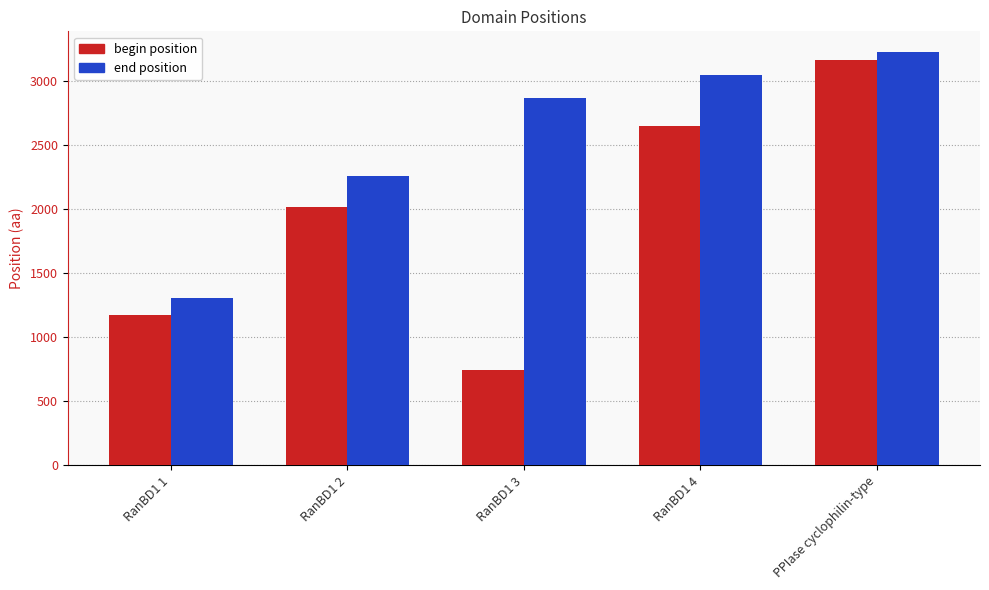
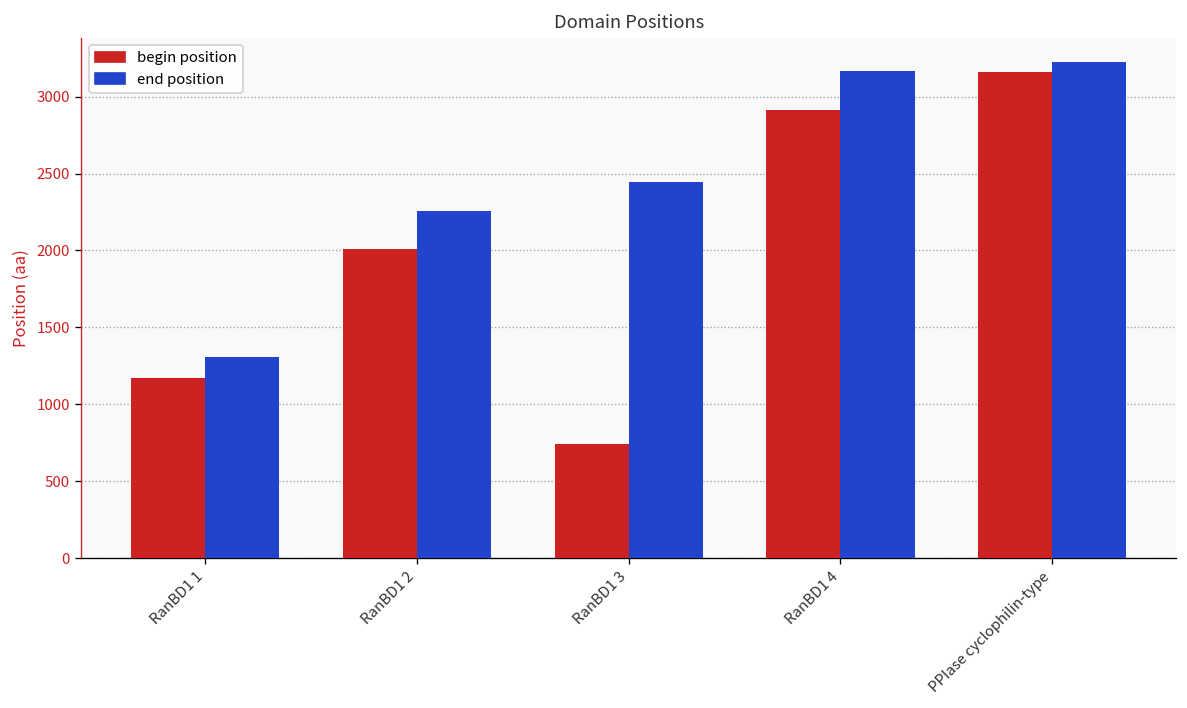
  {
    "begin position": {
      "RanBD1 1": 1170,
      "RanBD1 2": 2010,
      "RanBD1 3": 740,
-     "RanBD1 4": 2650,
+     "RanBD1 4": 2910,
      "PPIase cyclophilin-type": 3160
    },
    "end position": {
      "RanBD1 1": 1310,
      "RanBD1 2": 2260,
-     "RanBD1 3": 2860,
-     "RanBD1 4": 3050,
+     "RanBD1 3": 2450,
+     "RanBD1 4": 3170,
      "PPIase cyclophilin-type": 3220
    }
  }
